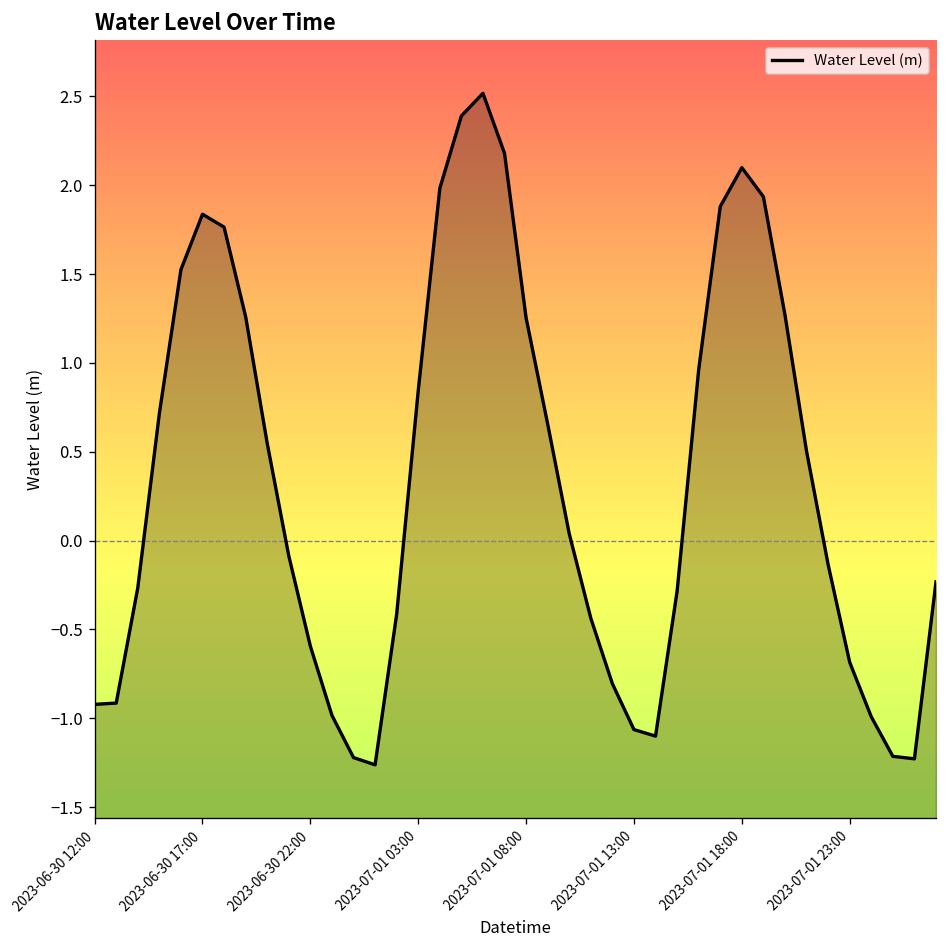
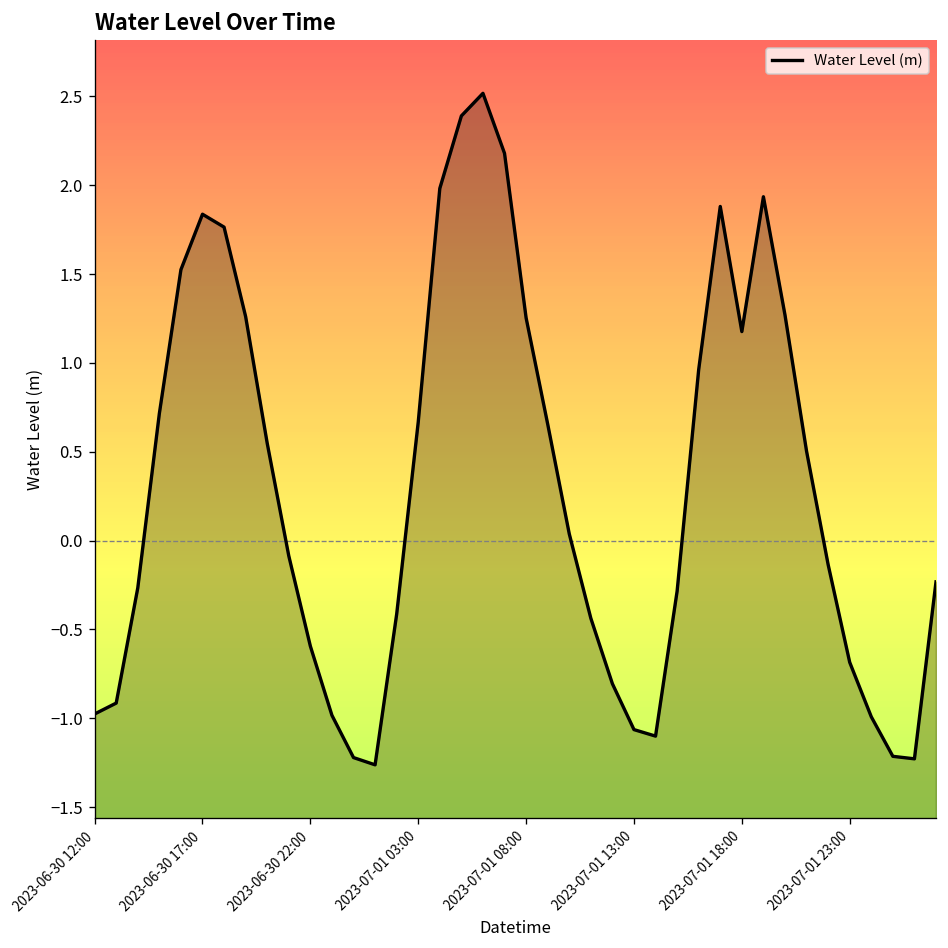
  {
-   "2023-06-30 12:00": -0.92,
+   "2023-06-30 12:00": -0.98,
    "2023-06-30 17:00": 1.84,
    "2023-06-30 22:00": -0.59,
-   "2023-07-01 03:00": 0.84,
+   "2023-07-01 03:00": 0.67,
    "2023-07-01 08:00": 1.25,
    "2023-07-01 13:00": -1.06,
-   "2023-07-01 18:00": 2.10,
+   "2023-07-01 18:00": 1.18,
    "2023-07-01 23:00": -0.69
  }
